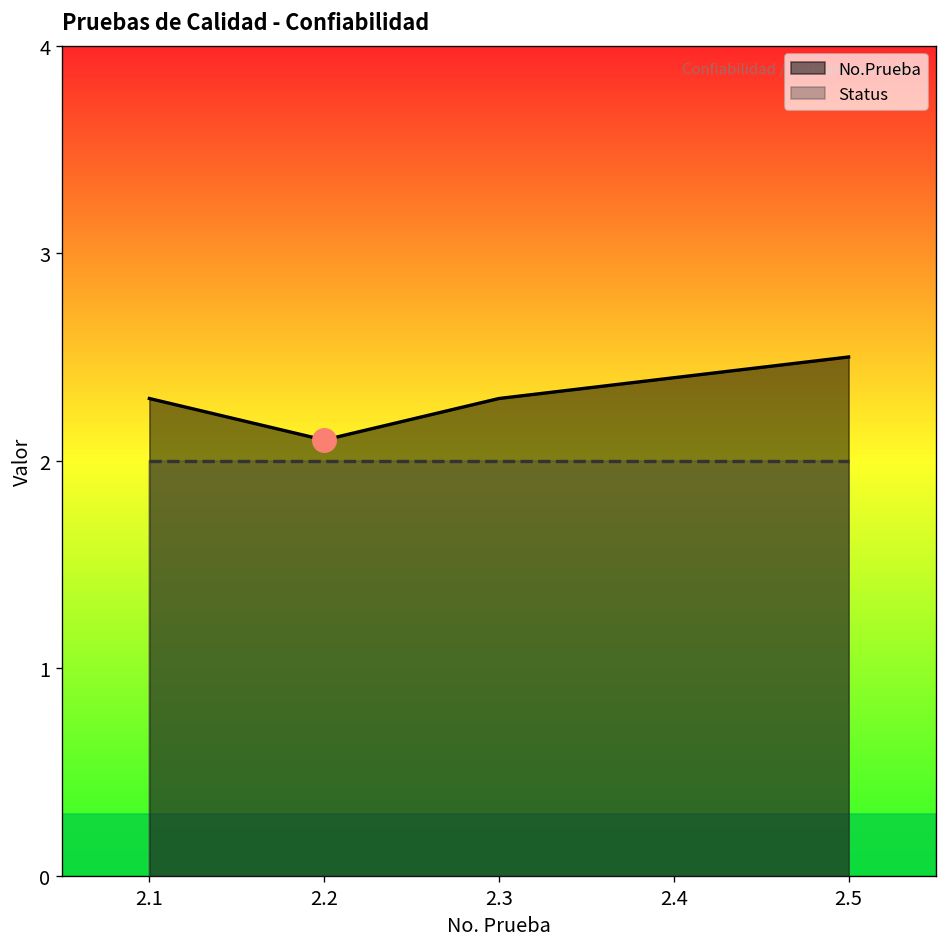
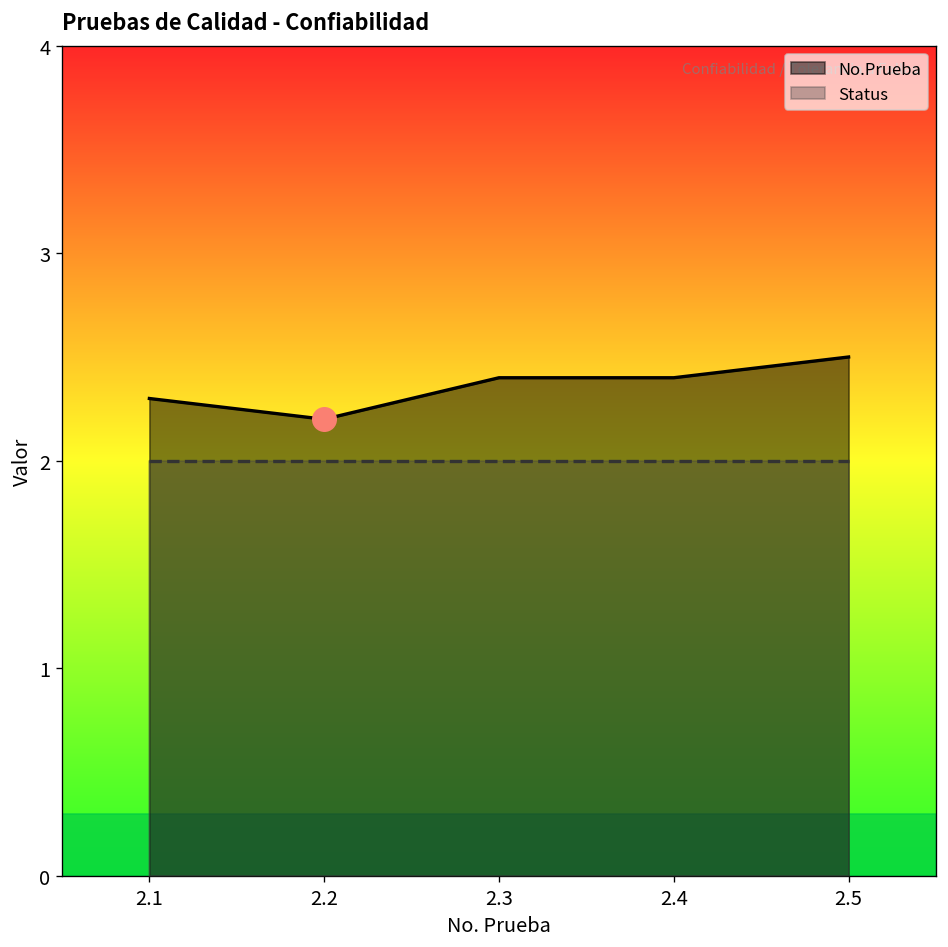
  {
    "No.Prueba": {
      "2.1": 2.3,
-     "2.2": 2.1,
-     "2.3": 2.3,
+     "2.2": 2.2,
+     "2.3": 2.4,
      "2.4": 2.4,
      "2.5": 2.5
    },
    "Status": {
      "2.1": 2.0,
      "2.2": 2.0,
      "2.3": 2.0,
      "2.4": 2.0,
      "2.5": 2.0
    }
  }
